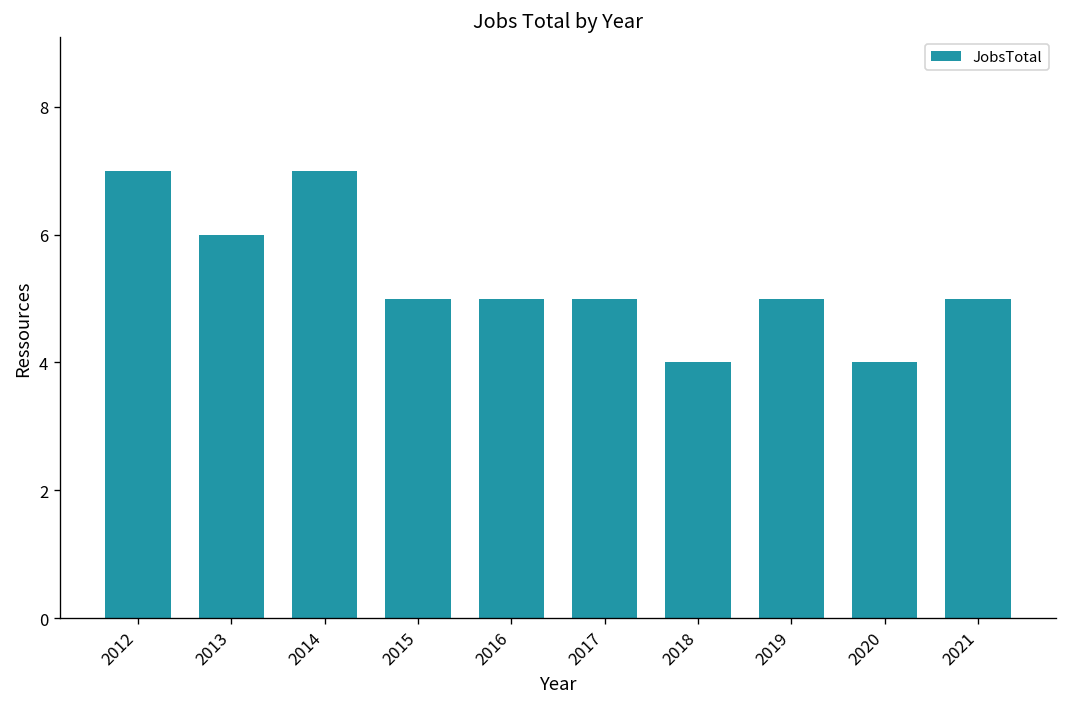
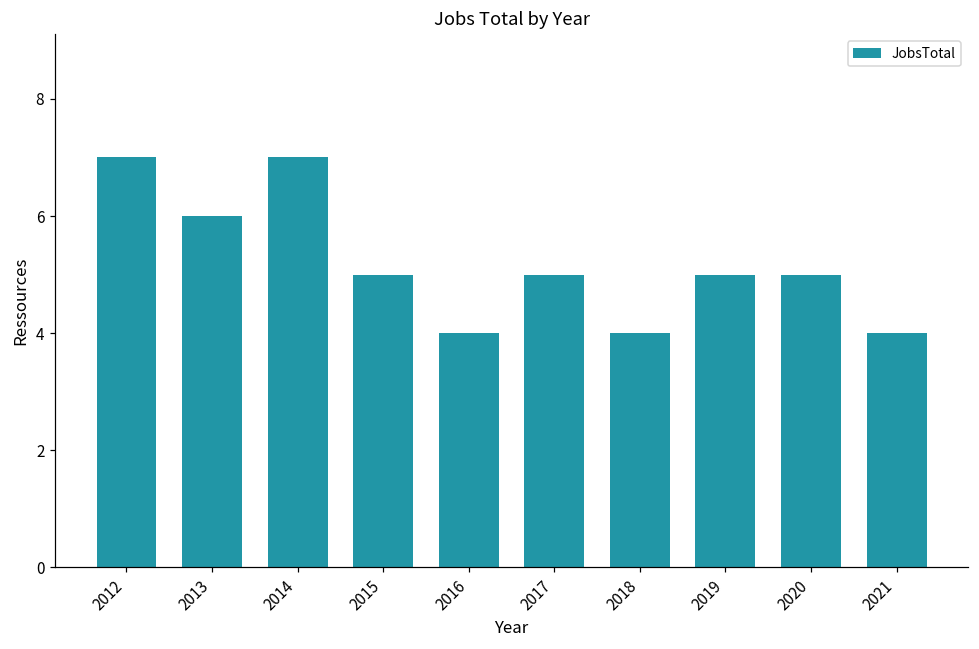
  {
    "2012": 7,
    "2013": 6,
    "2014": 7,
    "2015": 5,
-   "2016": 5,
+   "2016": 4,
    "2017": 5,
    "2018": 4,
    "2019": 5,
-   "2020": 4,
-   "2021": 5
+   "2020": 5,
+   "2021": 4
  }
